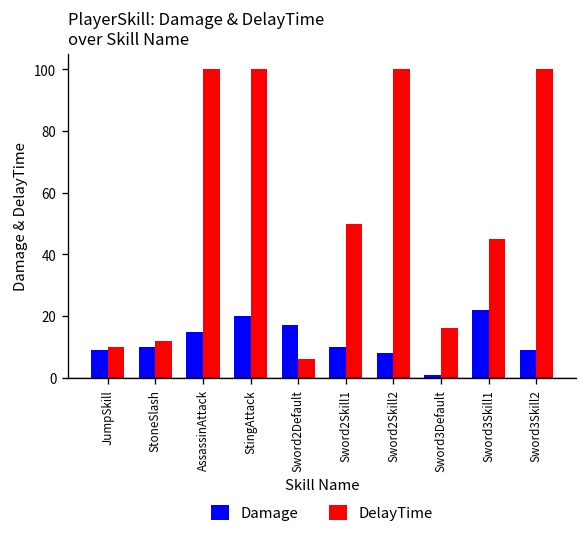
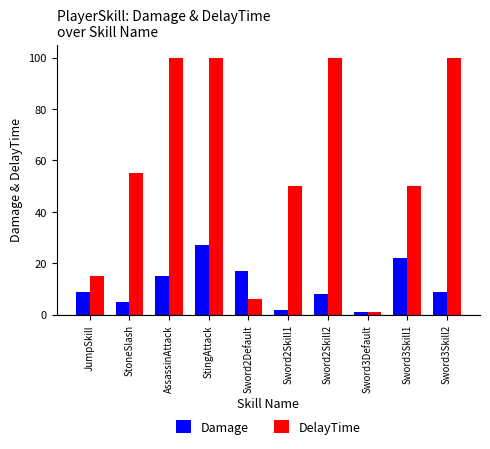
  {
    "Damage": {
      "JumpSkill": 9,
-     "StoneSlash": 10,
+     "StoneSlash": 5,
      "AssassinAttack": 15,
-     "StingAttack": 20,
+     "StingAttack": 27,
      "Sword2Default": 17,
-     "Sword2Skill1": 10,
+     "Sword2Skill1": 2,
      "Sword2Skill2": 8,
      "Sword3Default": 1,
      "Sword3Skill1": 22,
      "Sword3Skill2": 9
    },
    "DelayTime": {
-     "JumpSkill": 10,
-     "StoneSlash": 12,
+     "JumpSkill": 15,
+     "StoneSlash": 55,
      "AssassinAttack": 100,
      "StingAttack": 100,
      "Sword2Default": 6,
      "Sword2Skill1": 50,
      "Sword2Skill2": 100,
-     "Sword3Default": 16,
-     "Sword3Skill1": 45,
+     "Sword3Default": 1,
+     "Sword3Skill1": 50,
      "Sword3Skill2": 100
    }
  }
